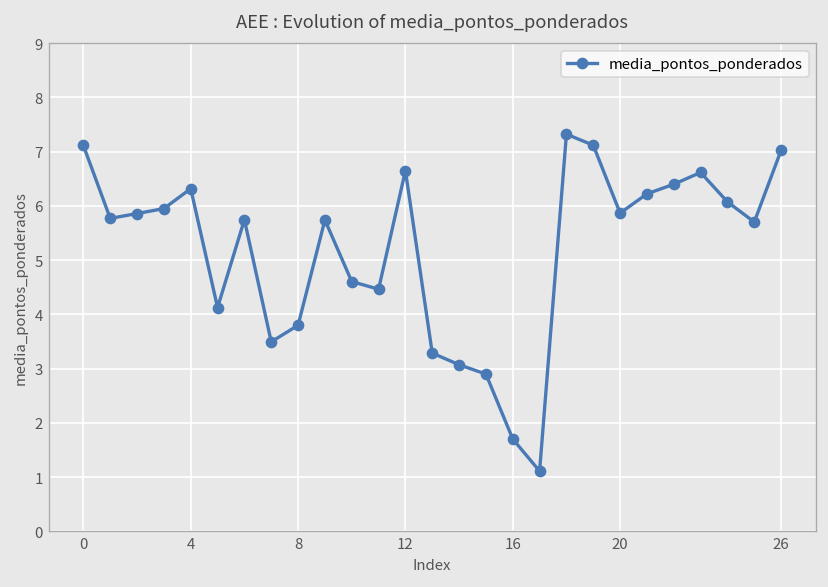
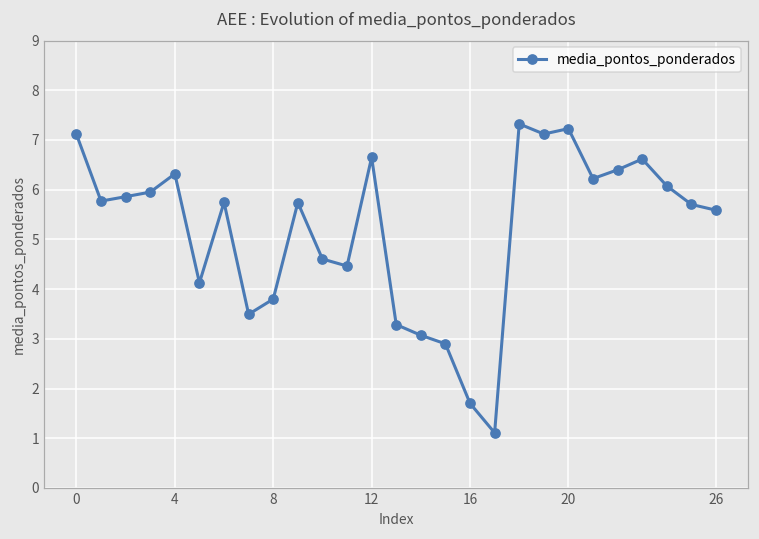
  {
    "0": 7.1,
    "4": 6.3,
    "8": 3.8,
    "12": 6.7,
    "16": 1.7,
-   "20": 5.9,
-   "26": 7.0
+   "20": 7.2,
+   "26": 5.6
  }
